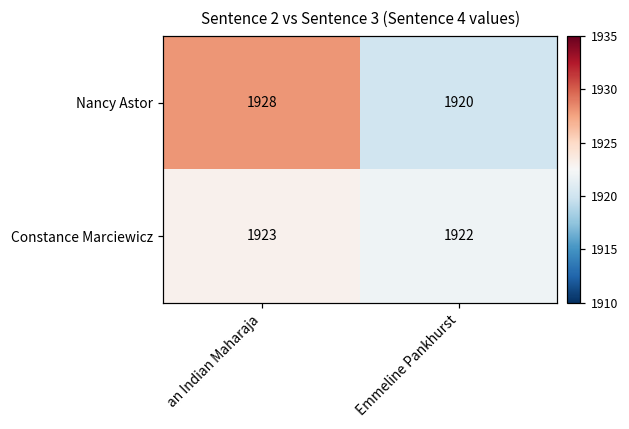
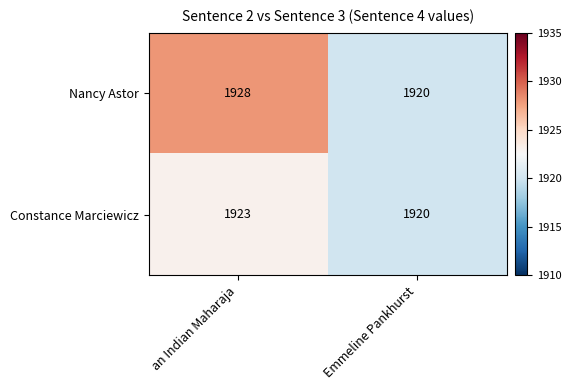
  {
    "Nancy Astor": {
      "an Indian Maharaja": 1928,
      "Emmeline Pankhurst": 1920
    },
    "Constance Marciewicz": {
      "an Indian Maharaja": 1923,
-     "Emmeline Pankhurst": 1922
+     "Emmeline Pankhurst": 1920
    }
  }
